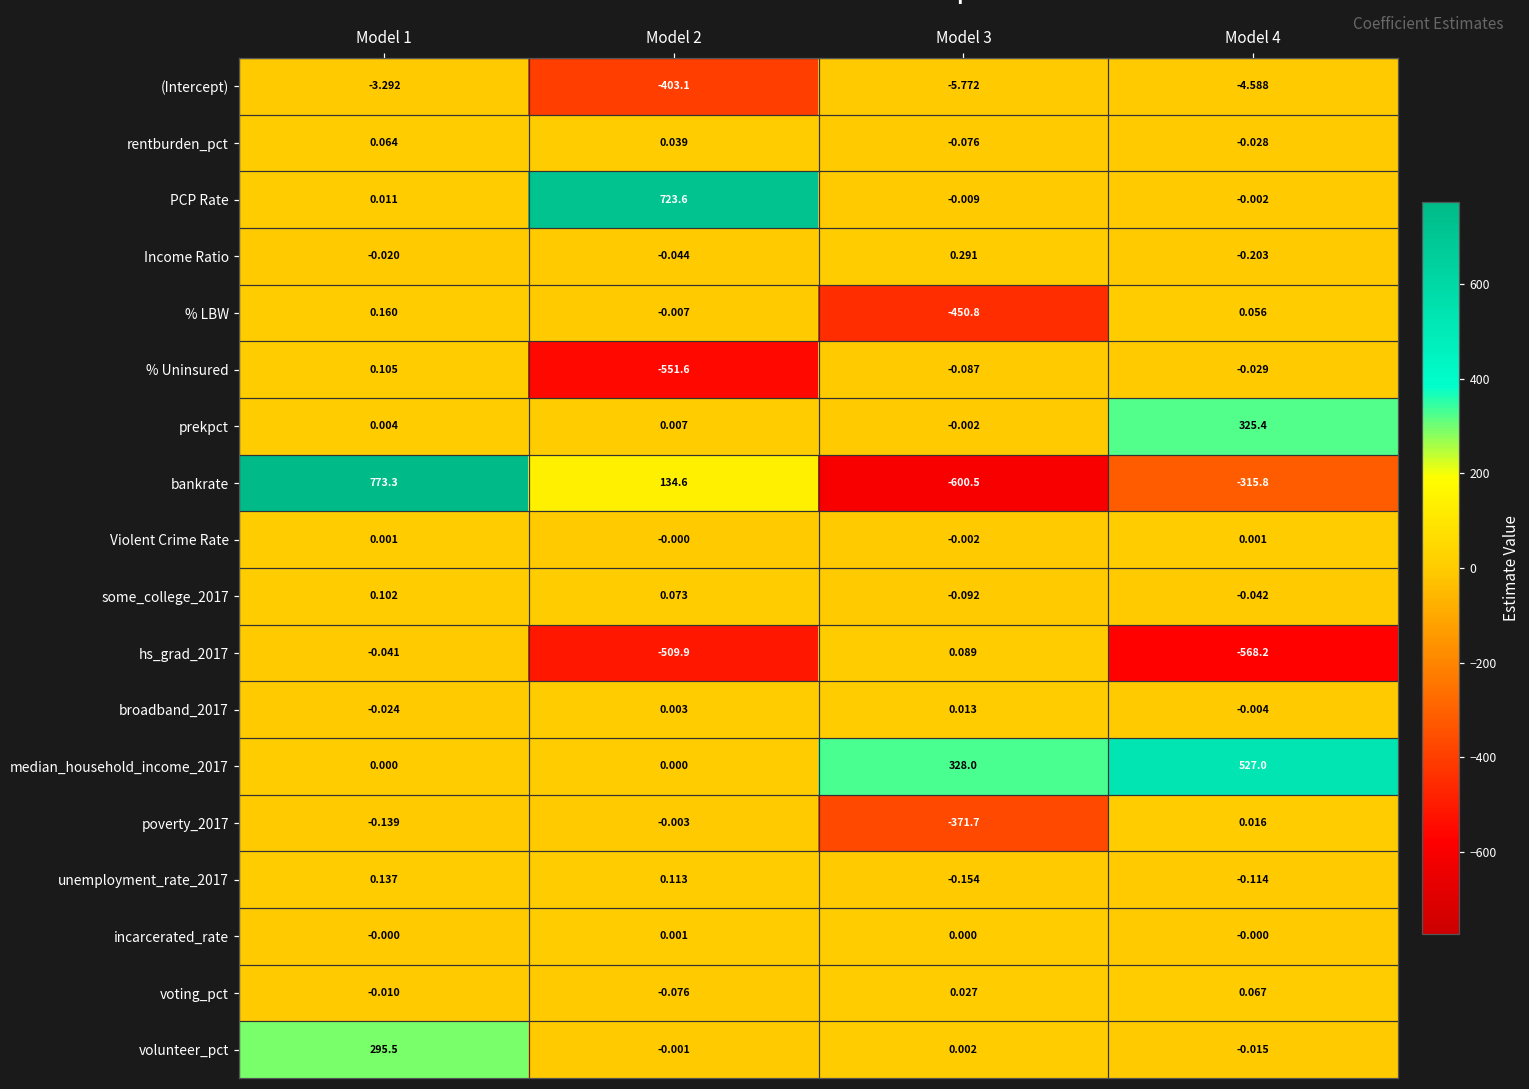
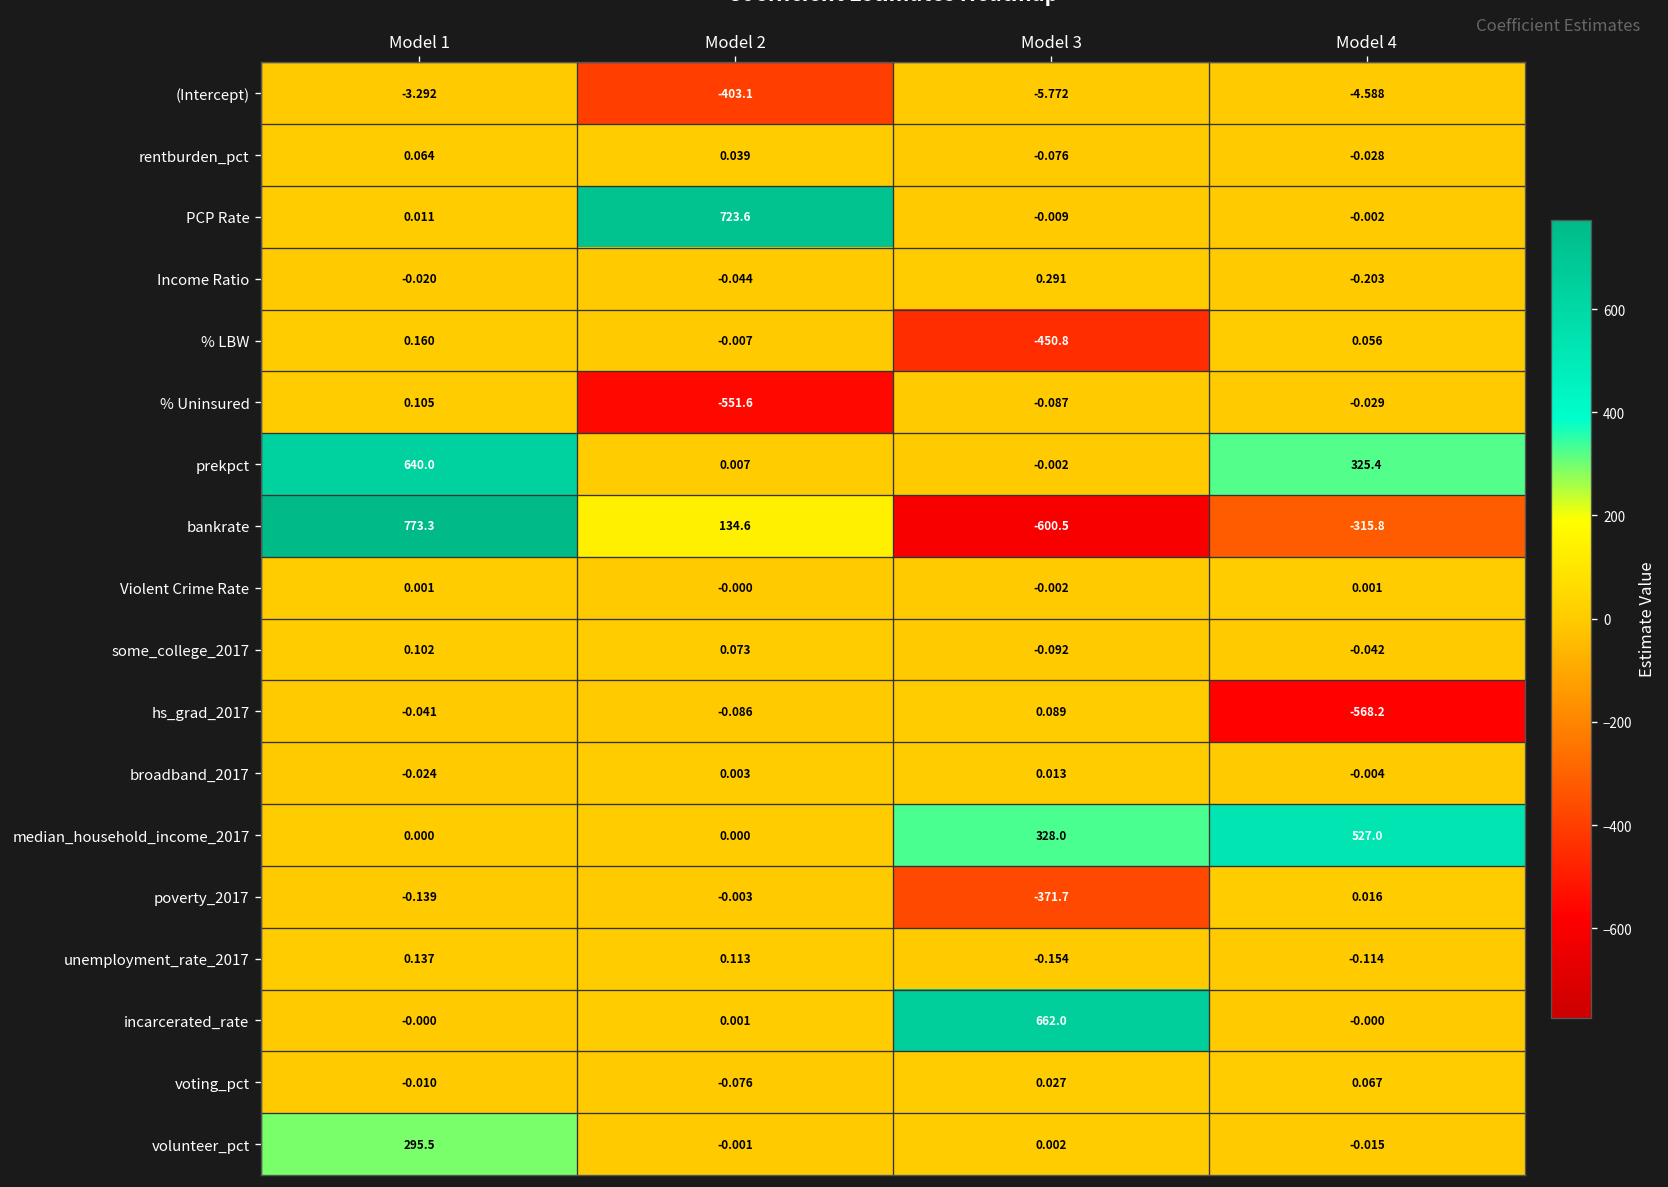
  {
    "(Intercept)": {
      "Model 1": -3.292,
      "Model 2": -403.1,
      "Model 3": -5.772,
      "Model 4": -4.588
    },
    "rentburden_pct": {
      "Model 1": 0.064,
      "Model 2": 0.039,
      "Model 3": -0.076,
      "Model 4": -0.028
    },
    "PCP Rate": {
      "Model 1": 0.011,
      "Model 2": 723.6,
      "Model 3": -0.009,
      "Model 4": -0.002
    },
    "Income Ratio": {
      "Model 1": -0.020,
      "Model 2": -0.044,
      "Model 3": 0.291,
      "Model 4": -0.203
    },
    "% LBW": {
      "Model 1": 0.160,
      "Model 2": -0.007,
      "Model 3": -450.8,
      "Model 4": 0.056
    },
    "% Uninsured": {
      "Model 1": 0.105,
      "Model 2": -551.6,
      "Model 3": -0.087,
      "Model 4": -0.029
    },
    "prekpct": {
-     "Model 1": 0.004,
+     "Model 1": 640.0,
      "Model 2": 0.007,
      "Model 3": -0.002,
      "Model 4": 325.4
    },
    "bankrate": {
      "Model 1": 773.3,
      "Model 2": 134.6,
      "Model 3": -600.5,
      "Model 4": -315.8
    },
    "Violent Crime Rate": {
      "Model 1": 0.001,
      "Model 2": -0.000,
      "Model 3": -0.002,
      "Model 4": 0.001
    },
    "some_college_2017": {
      "Model 1": 0.102,
      "Model 2": 0.073,
      "Model 3": -0.092,
      "Model 4": -0.042
    },
    "hs_grad_2017": {
      "Model 1": -0.041,
-     "Model 2": -509.9,
+     "Model 2": -0.086,
      "Model 3": 0.089,
      "Model 4": -568.2
    },
    "broadband_2017": {
      "Model 1": -0.024,
      "Model 2": 0.003,
      "Model 3": 0.013,
      "Model 4": -0.004
    },
    "median_household_income_2017": {
      "Model 1": 0.000,
      "Model 2": 0.000,
      "Model 3": 328.0,
      "Model 4": 527.0
    },
    "poverty_2017": {
      "Model 1": -0.139,
      "Model 2": -0.003,
      "Model 3": -371.7,
      "Model 4": 0.016
    },
    "unemployment_rate_2017": {
      "Model 1": 0.137,
      "Model 2": 0.113,
      "Model 3": -0.154,
      "Model 4": -0.114
    },
    "incarcerated_rate": {
      "Model 1": -0.000,
      "Model 2": 0.001,
-     "Model 3": 0.000,
+     "Model 3": 662.0,
      "Model 4": -0.000
    },
    "voting_pct": {
      "Model 1": -0.010,
      "Model 2": -0.076,
      "Model 3": 0.027,
      "Model 4": 0.067
    },
    "volunteer_pct": {
      "Model 1": 295.5,
      "Model 2": -0.001,
      "Model 3": 0.002,
      "Model 4": -0.015
    }
  }
